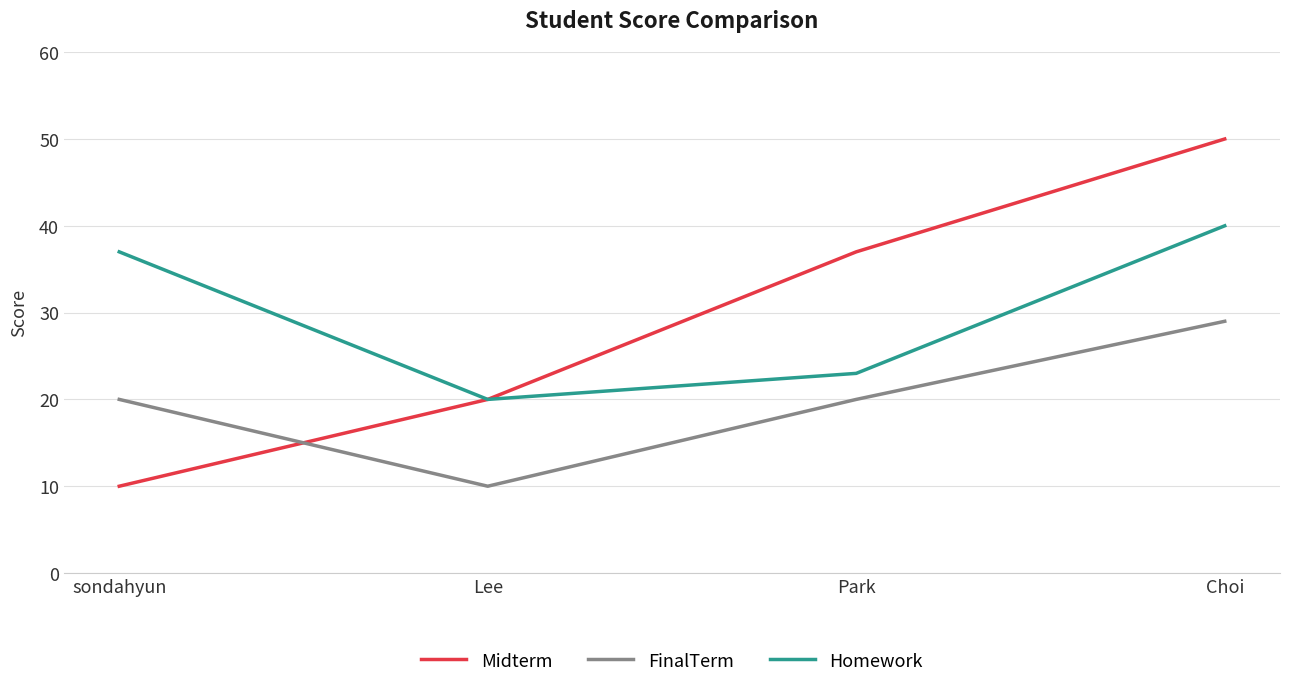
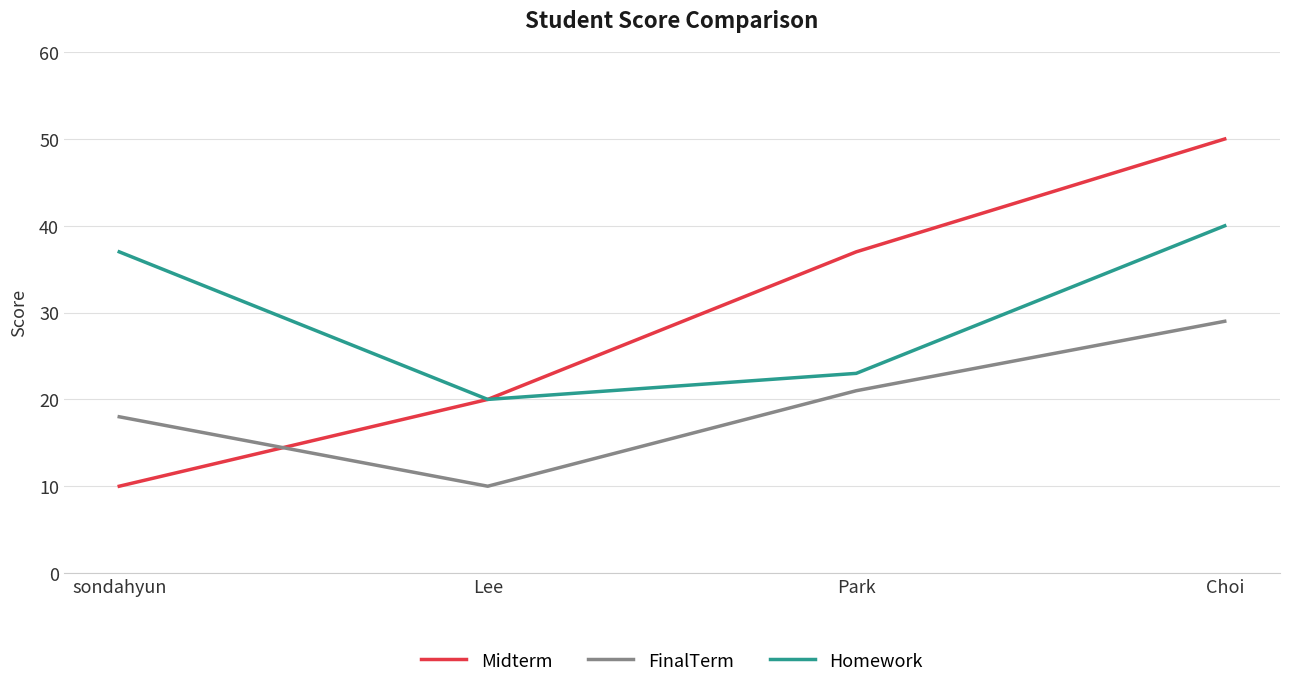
  {
    "Midterm": {
      "sondahyun": 10,
      "Park": 37,
      "Choi": 50
    },
    "FinalTerm": {
-     "sondahyun": 20,
+     "sondahyun": 18,
      "Lee": 10,
-     "Park": 20,
+     "Park": 21,
      "Choi": 29
    },
    "Homework": {
      "sondahyun": 37,
      "Park": 23,
      "Choi": 40
    }
  }
